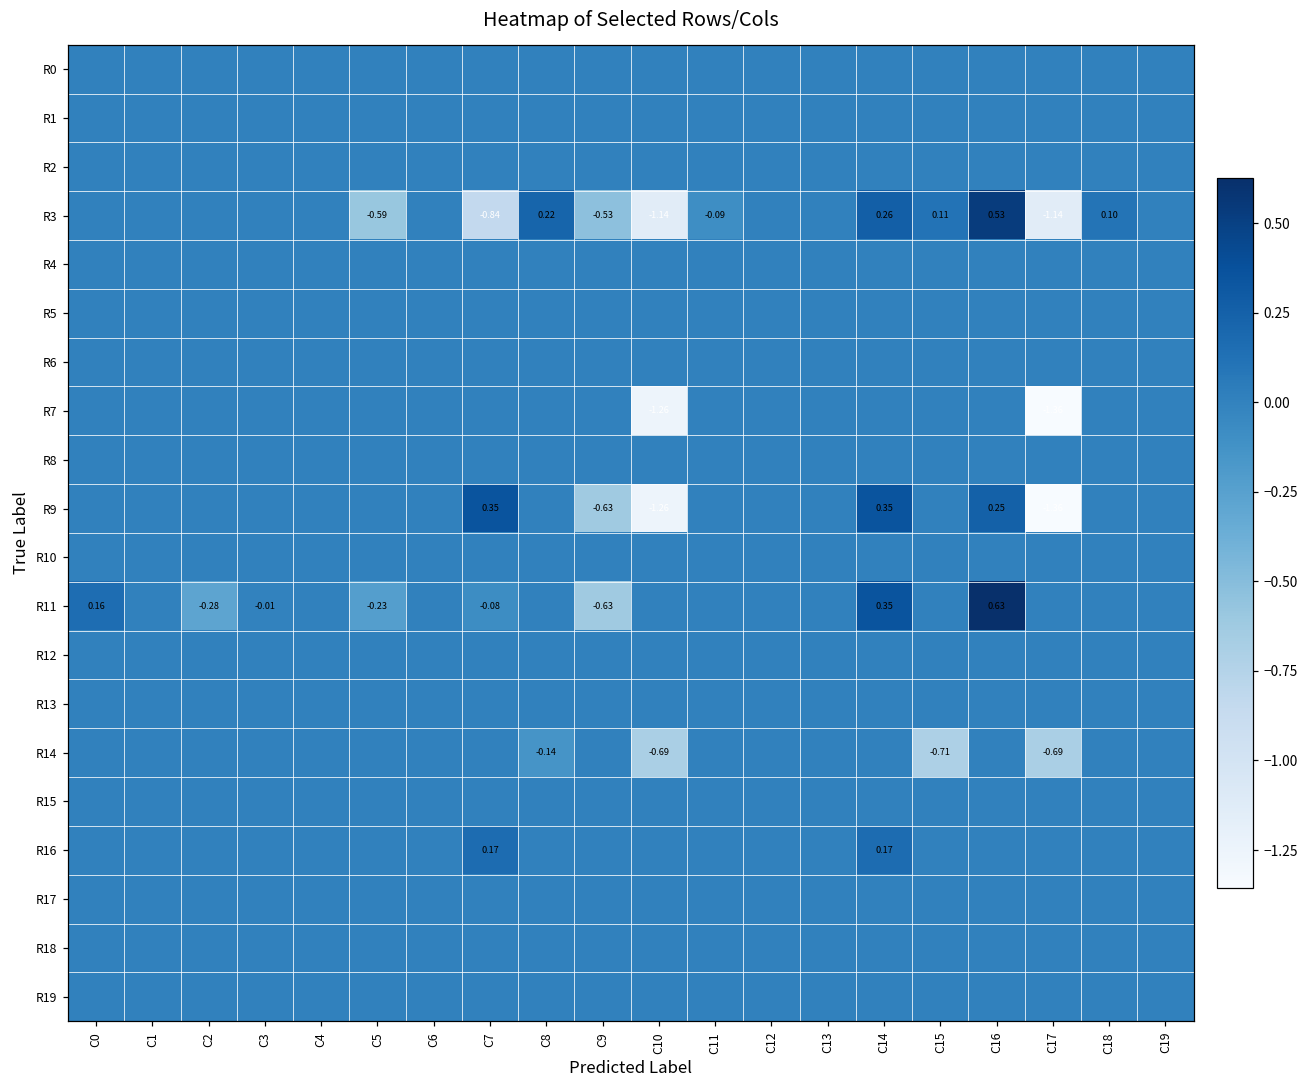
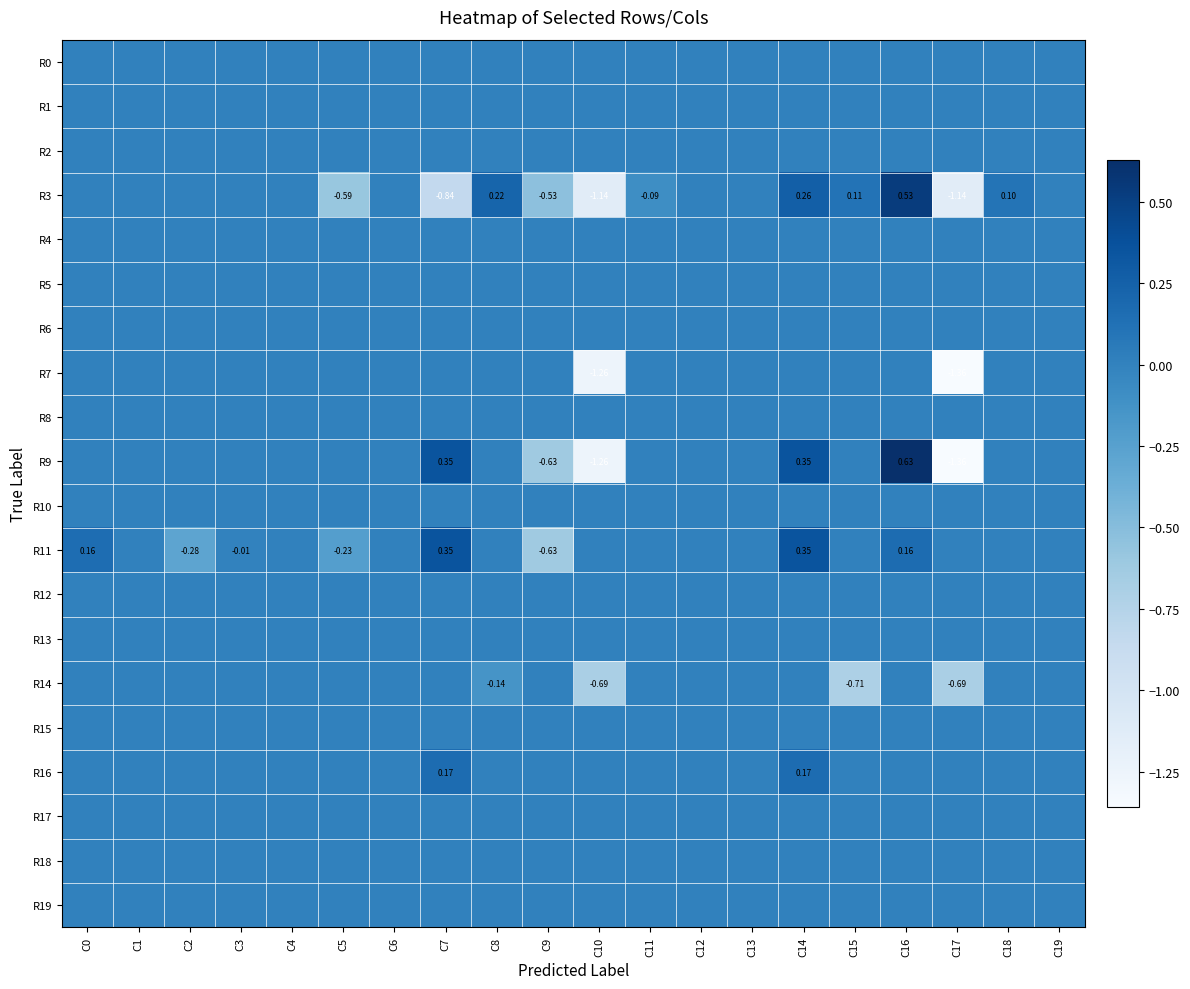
  {
    "R3": {
      "C5": -0.59,
      "C7": -0.84,
      "C8": 0.22,
      "C9": -0.53,
      "C11": -0.09,
      "C14": 0.26,
      "C15": 0.11,
      "C16": 0.53,
      "C18": 0.10
    },
    "R9": {
      "C7": 0.35,
      "C9": -0.63,
      "C14": 0.35,
-     "C16": 0.25
+     "C16": 0.63
    },
    "R11": {
      "C0": 0.16,
      "C2": -0.28,
      "C3": -0.01,
      "C5": -0.23,
-     "C7": -0.08,
+     "C7": 0.35,
      "C9": -0.63,
      "C14": 0.35,
-     "C16": 0.63
+     "C16": 0.16
    },
    "R14": {
      "C8": -0.14,
      "C10": -0.69,
      "C15": -0.71,
      "C17": -0.69
    },
    "R16": {
      "C7": 0.17,
      "C14": 0.17
    }
  }
